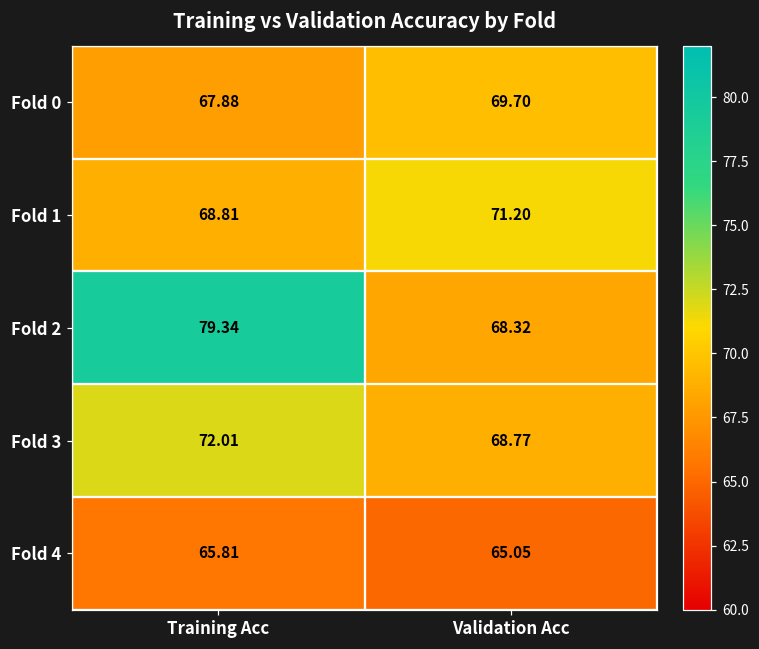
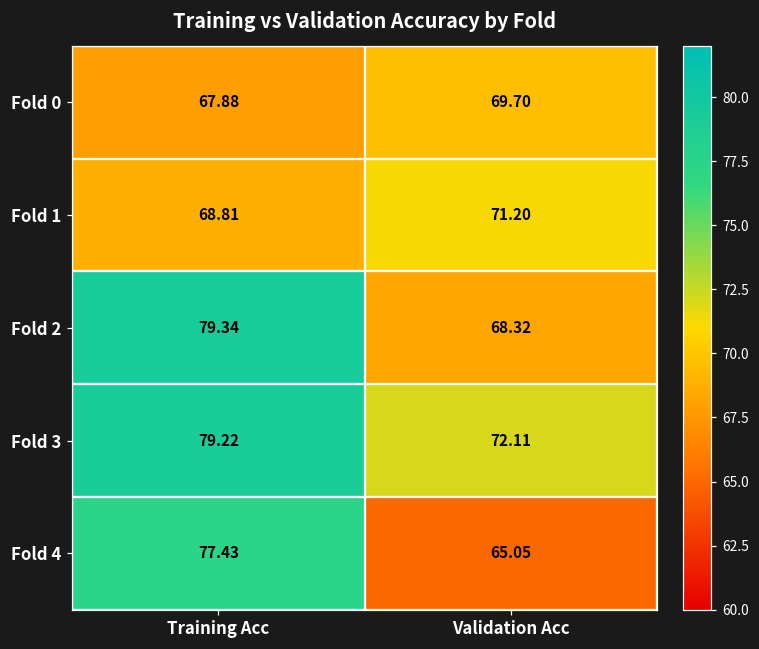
  {
    "Fold 0": {
      "Training Acc": 67.88,
      "Validation Acc": 69.70
    },
    "Fold 1": {
      "Training Acc": 68.81,
      "Validation Acc": 71.20
    },
    "Fold 2": {
      "Training Acc": 79.34,
      "Validation Acc": 68.32
    },
    "Fold 3": {
-     "Training Acc": 72.01,
-     "Validation Acc": 68.77
+     "Training Acc": 79.22,
+     "Validation Acc": 72.11
    },
    "Fold 4": {
-     "Training Acc": 65.81,
+     "Training Acc": 77.43,
      "Validation Acc": 65.05
    }
  }
